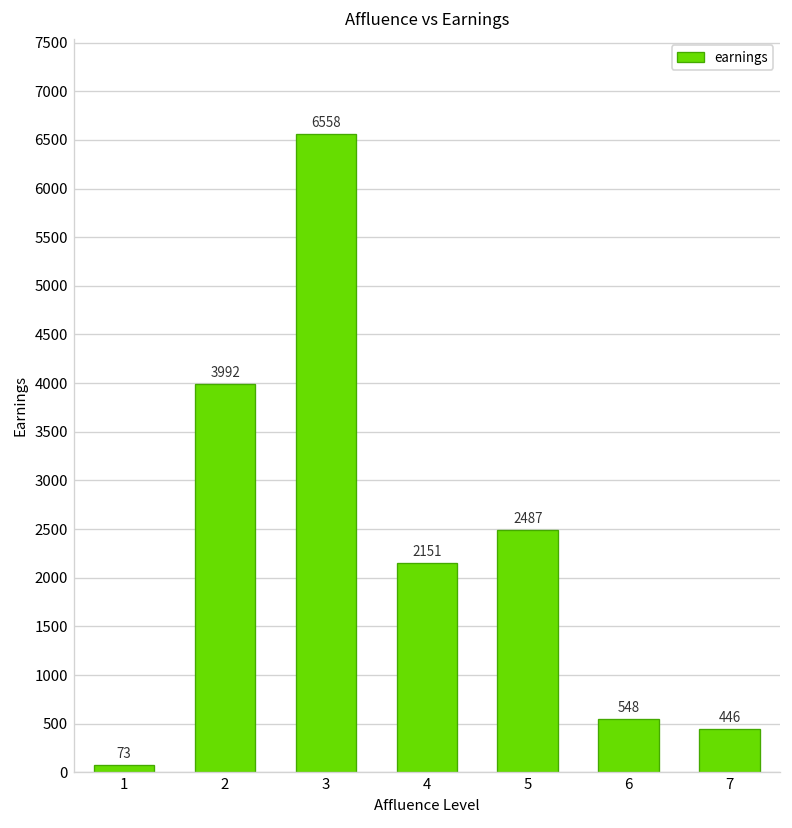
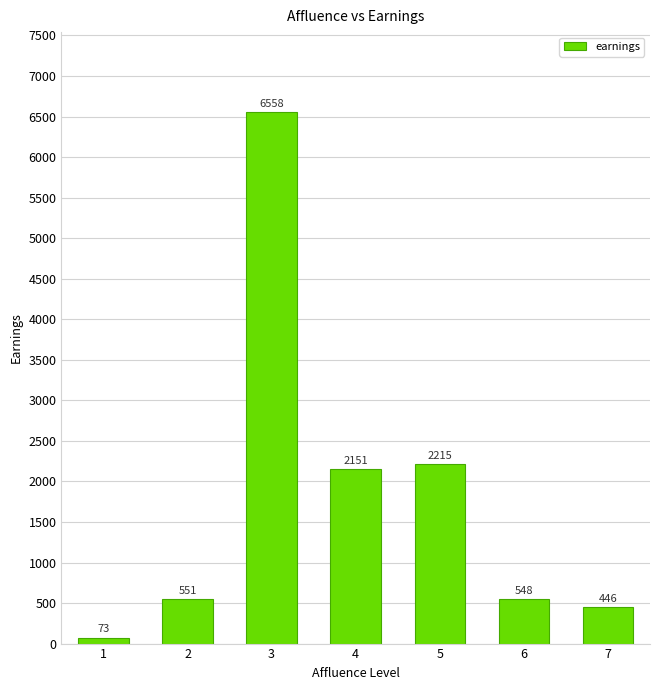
  {
    "1": 73,
-   "2": 3992,
+   "2": 551,
    "3": 6558,
    "4": 2151,
-   "5": 2487,
+   "5": 2215,
    "6": 548,
    "7": 446
  }
